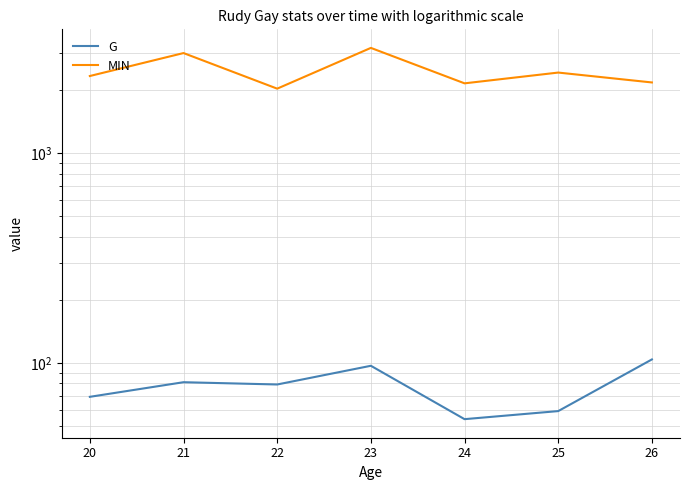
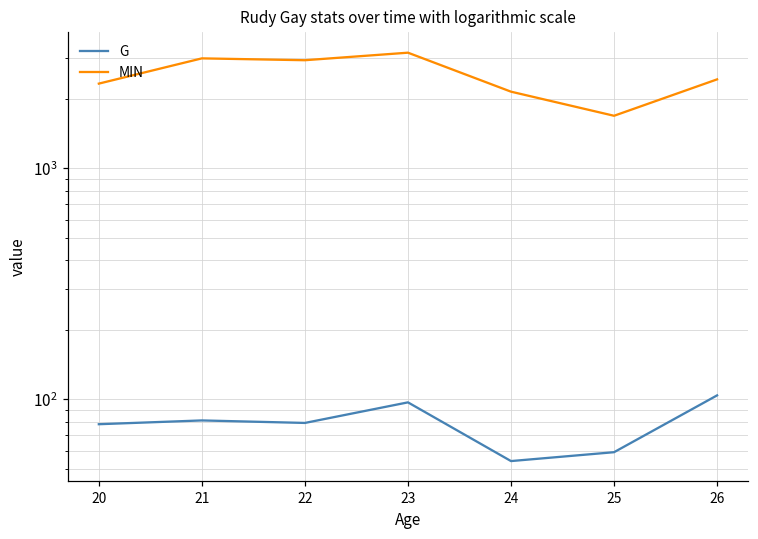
  {
    "G": {
-     "20": 69,
+     "20": 78,
      "21": 81,
      "22": 79,
      "23": 100,
      "24": 54,
      "25": 59,
      "26": 100
    },
    "MIN": {
      "20": 2300,
      "21": 3000,
-     "22": 2000,
+     "22": 2900,
      "23": 3200,
      "24": 2200,
-     "25": 2400,
-     "26": 2200
+     "25": 1700,
+     "26": 2400
    }
  }
